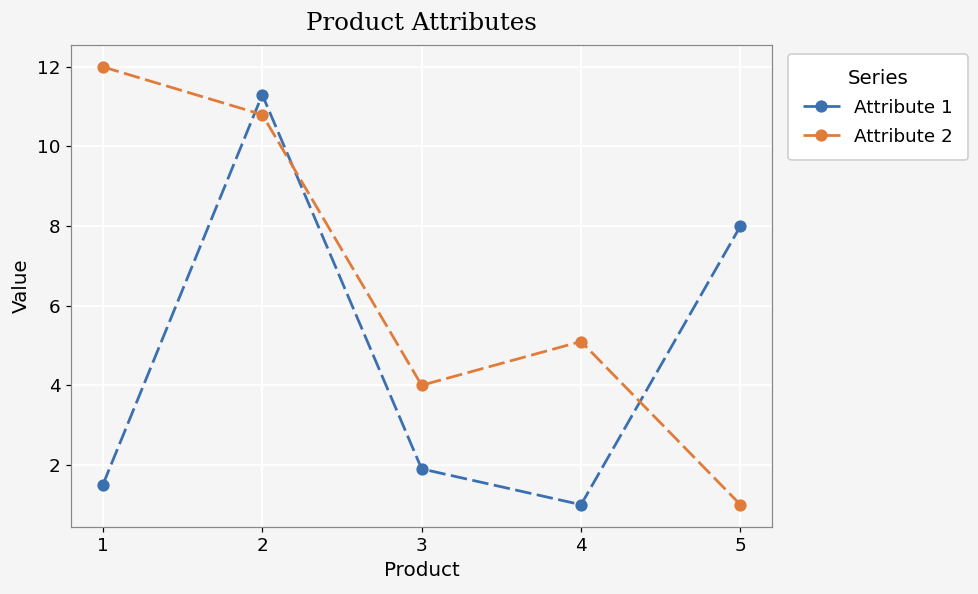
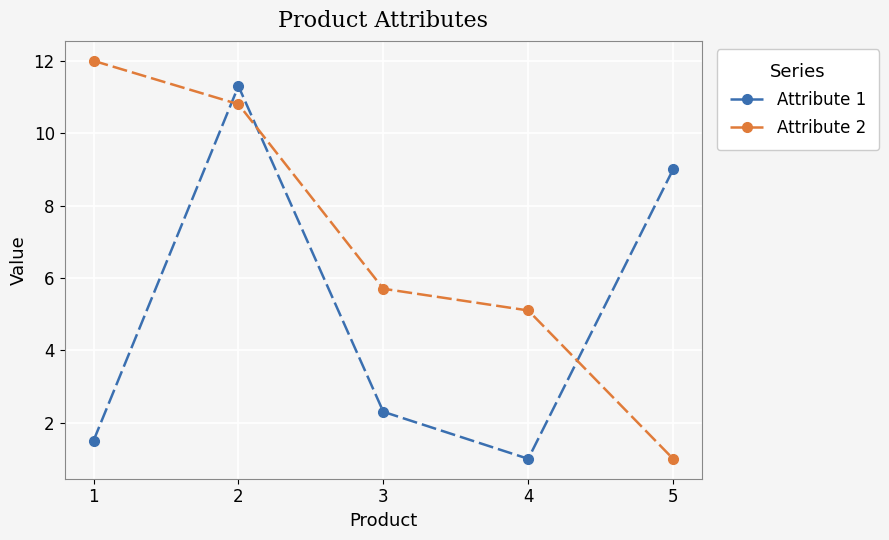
  {
    "Attribute 1": {
      "1": 1.5,
      "2": 11.3,
-     "3": 1.9,
+     "3": 2.3,
      "4": 1.0,
-     "5": 8
+     "5": 9
    },
    "Attribute 2": {
      "1": 12.0,
      "2": 10.8,
-     "3": 4.0,
+     "3": 5.7,
      "4": 5.1,
      "5": 1.0
    }
  }
